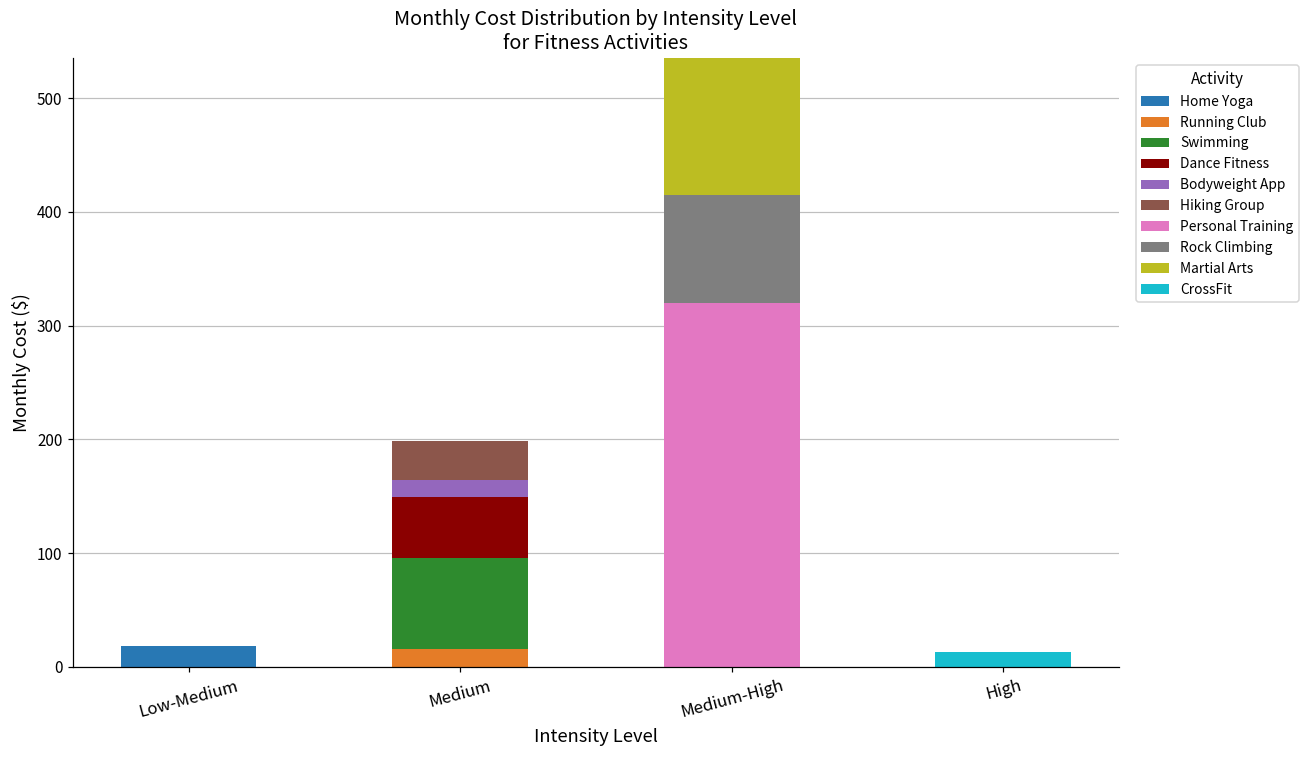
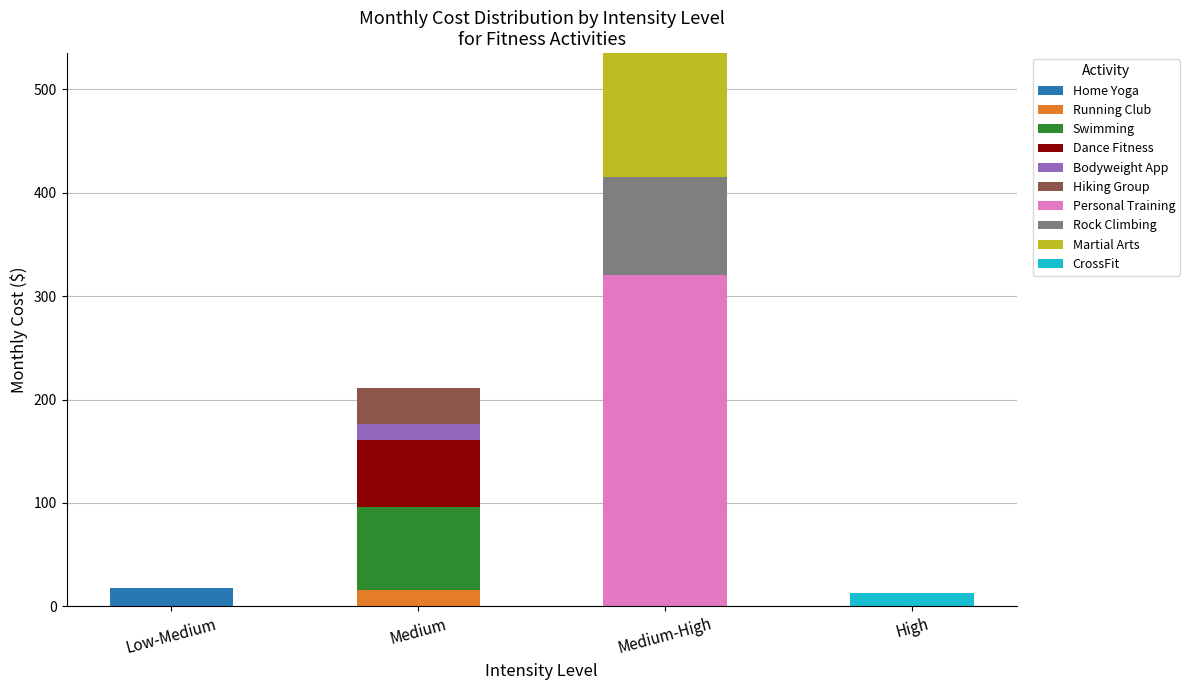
  {
    "Home Yoga": {
      "Low-Medium": 18,
      "Medium": 0,
      "Medium-High": 0,
      "High": 0
    },
    "Swimming": {
      "Low-Medium": 0,
      "Medium": 80,
      "Medium-High": 0,
      "High": 0
    },
    "Dance Fitness": {
      "Low-Medium": 0,
-     "Medium": 53,
+     "Medium": 65,
      "Medium-High": 0,
      "High": 0
    },
    "Bodyweight App": {
      "Low-Medium": 0,
      "Medium": 15,
      "Medium-High": 0,
      "High": 0
    },
    "Hiking Group": {
      "Low-Medium": 0,
      "Medium": 35,
      "Medium-High": 0,
      "High": 0
    },
    "Personal Training": {
      "Low-Medium": 0,
      "Medium": 0,
      "Medium-High": 320,
      "High": 0
    },
    "Rock Climbing": {
      "Low-Medium": 0,
      "Medium": 0,
      "Medium-High": 95,
      "High": 0
    },
    "Martial Arts": {
      "Low-Medium": 0,
      "Medium": 0,
      "Medium-High": 120,
      "High": 0
    },
    "CrossFit": {
      "Low-Medium": 0,
      "Medium": 0,
      "Medium-High": 0,
      "High": 13
    }
  }
